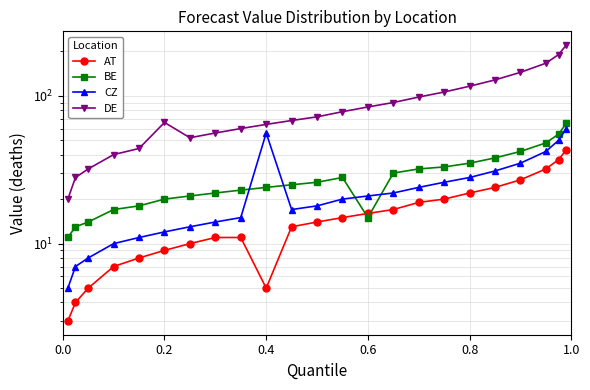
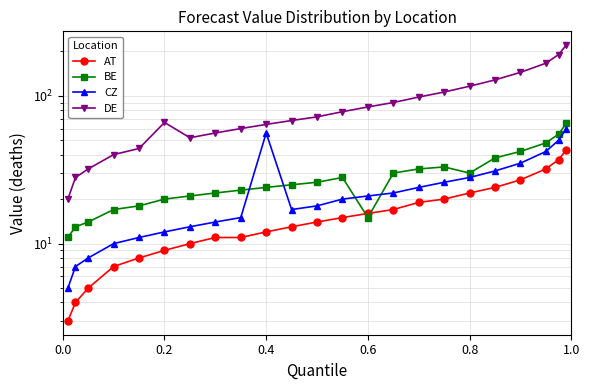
  {
    "AT": {
      "0.2": 9,
-     "0.4": 5,
+     "0.4": 12,
      "0.6": 16,
      "0.8": 22
    },
    "BE": {
      "0.2": 20,
      "0.4": 24,
      "0.6": 15,
-     "0.8": 35
+     "0.8": 30
    },
    "CZ": {
      "0.2": 12,
      "0.4": 56,
      "0.6": 21,
      "0.8": 28
    },
    "DE": {
      "0.2": 70,
      "0.4": 64,
      "0.6": 80,
      "0.8": 120
    }
  }
